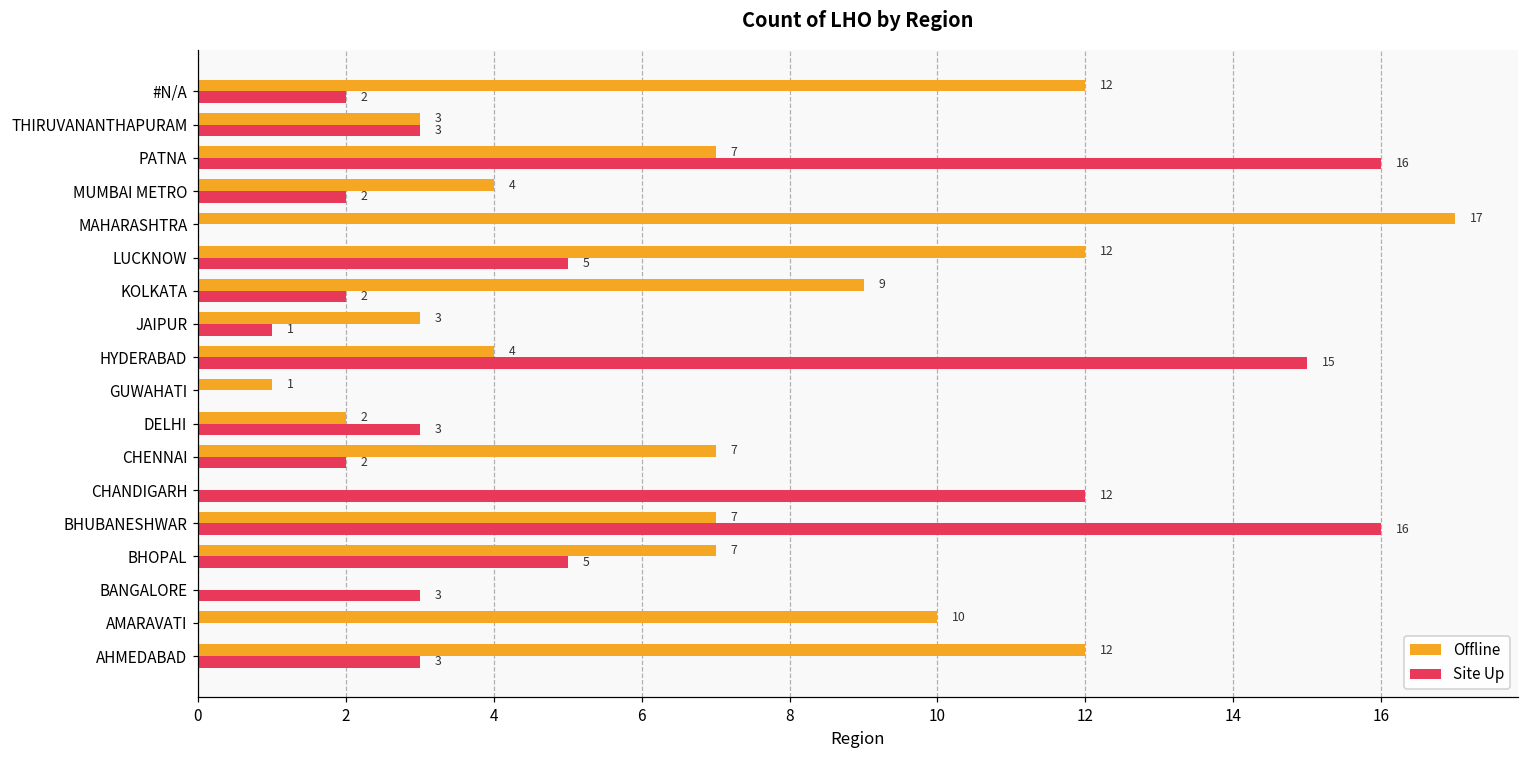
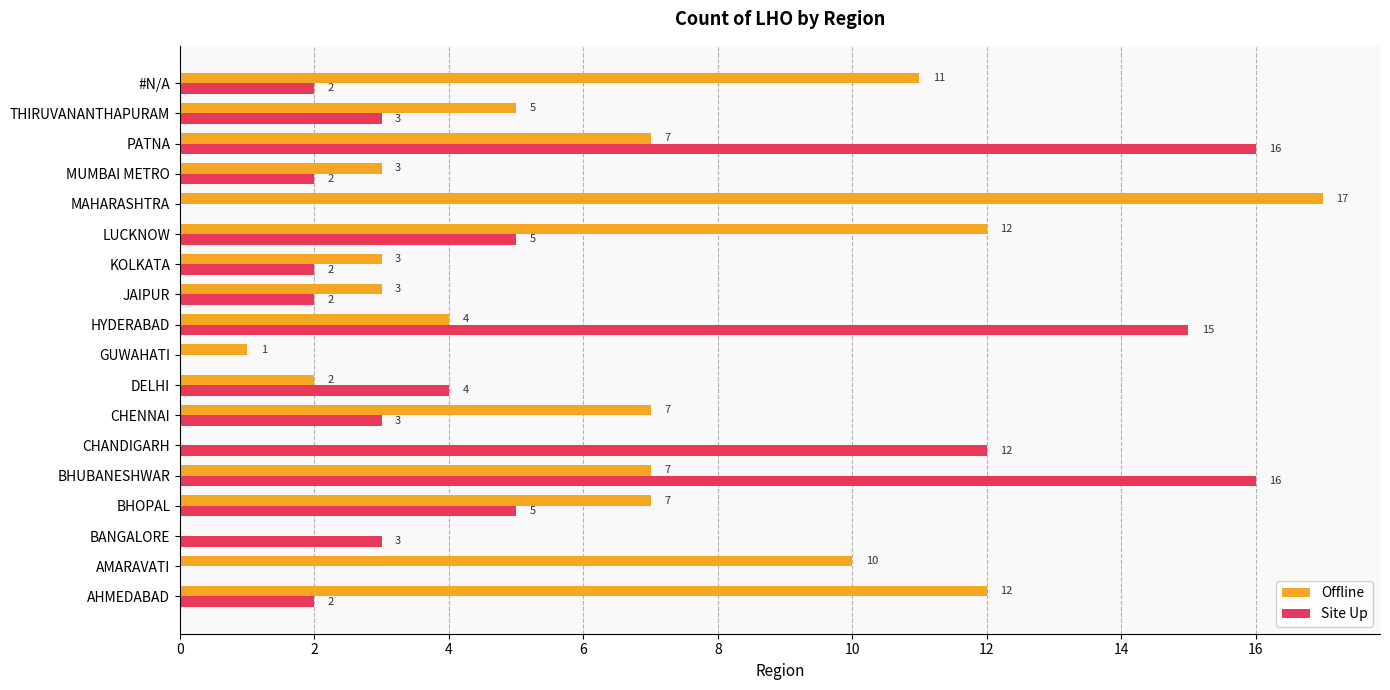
  {
    "Offline": {
-     "#N/A": 12,
-     "THIRUVANANTHAPURAM": 3,
+     "#N/A": 11,
+     "THIRUVANANTHAPURAM": 5,
      "PATNA": 7,
-     "MUMBAI METRO": 4,
+     "MUMBAI METRO": 3,
      "MAHARASHTRA": 17,
      "LUCKNOW": 12,
-     "KOLKATA": 9,
+     "KOLKATA": 3,
      "JAIPUR": 3,
      "HYDERABAD": 4,
      "GUWAHATI": 1,
      "DELHI": 2,
      "CHENNAI": 7,
      "BHUBANESHWAR": 7,
      "BHOPAL": 7,
      "AMARAVATI": 10,
      "AHMEDABAD": 12
    },
    "Site Up": {
      "#N/A": 2,
      "THIRUVANANTHAPURAM": 3,
      "PATNA": 16,
      "MUMBAI METRO": 2,
      "LUCKNOW": 5,
      "KOLKATA": 2,
-     "JAIPUR": 1,
+     "JAIPUR": 2,
      "HYDERABAD": 15,
-     "DELHI": 3,
-     "CHENNAI": 2,
+     "DELHI": 4,
+     "CHENNAI": 3,
      "CHANDIGARH": 12,
      "BHUBANESHWAR": 16,
      "BHOPAL": 5,
      "BANGALORE": 3,
-     "AHMEDABAD": 3
+     "AHMEDABAD": 2
    }
  }
